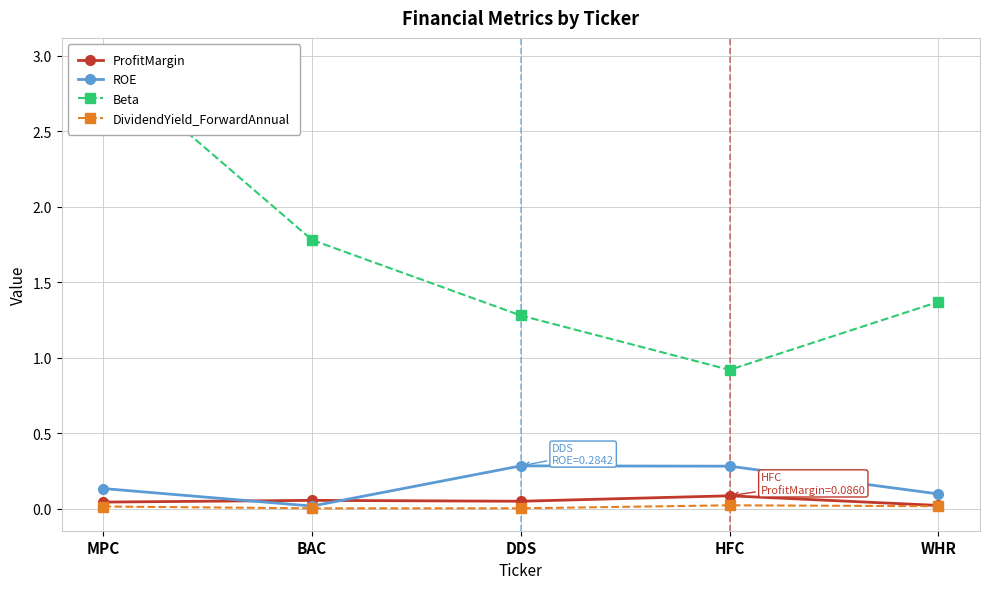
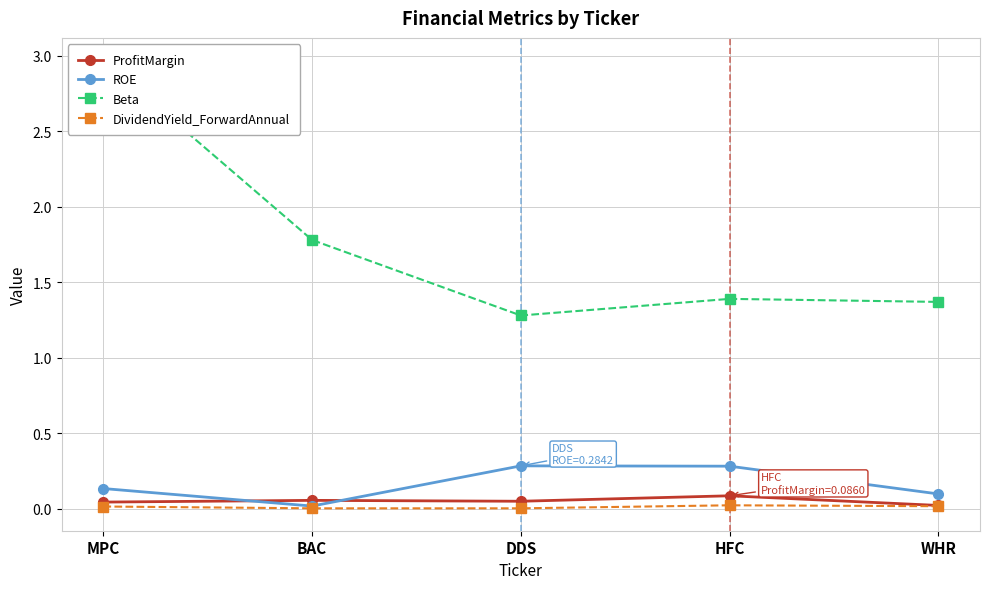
  {
    "ProfitMargin": {
      "MPC": 0.04,
      "BAC": 0.06,
      "DDS": 0.05
    },
    "ROE": {
      "MPC": 0.13,
      "HFC": 0.28,
      "WHR": 0.10
    },
    "Beta": {
      "BAC": 1.78,
      "DDS": 1.28,
-     "HFC": 0.92,
+     "HFC": 1.39,
      "WHR": 1.37
    },
    "DividendYield_ForwardAnnual": {
      "MPC": 0.02,
      "DDS": 0.00,
      "HFC": 0.02
    }
  }
